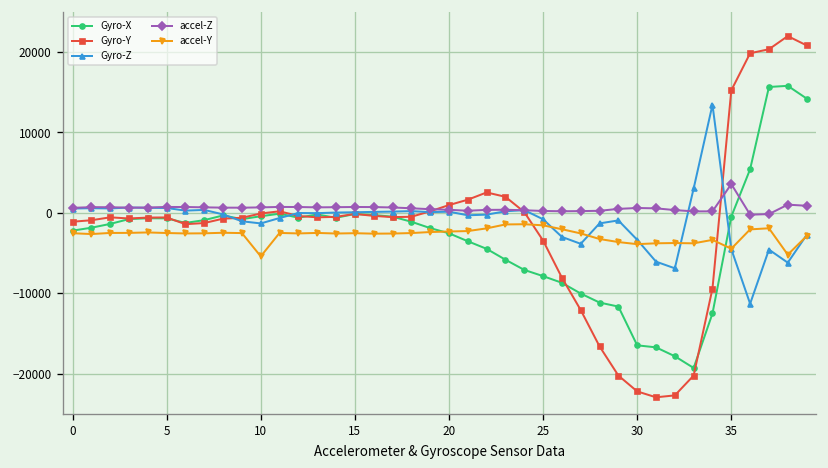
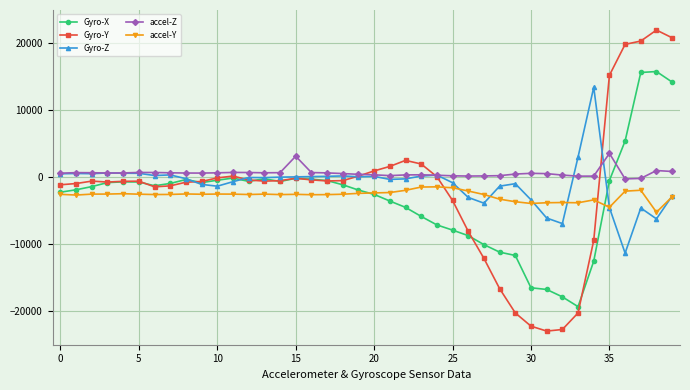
  {
    "Gyro-X": {
      "25": -8000,
      "30": -16000,
      "35": 0
    },
    "Gyro-Y": {
      "0": -1000,
      "20": 1000,
      "25": -3000,
      "30": -22000,
      "35": 15000
    },
    "Gyro-Z": {
      "10": -1000,
      "25": -1000,
      "30": -3000
    },
    "accel-Z": {
      "10": 1000,
-     "15": 1000,
+     "15": 3000,
      "25": 0,
      "30": 1000,
      "35": 4000
    },
    "accel-Y": {
      "5": -3000,
-     "10": -5000,
+     "10": -2000,
      "15": -3000,
      "25": -2000,
      "30": -4000
    }
  }
